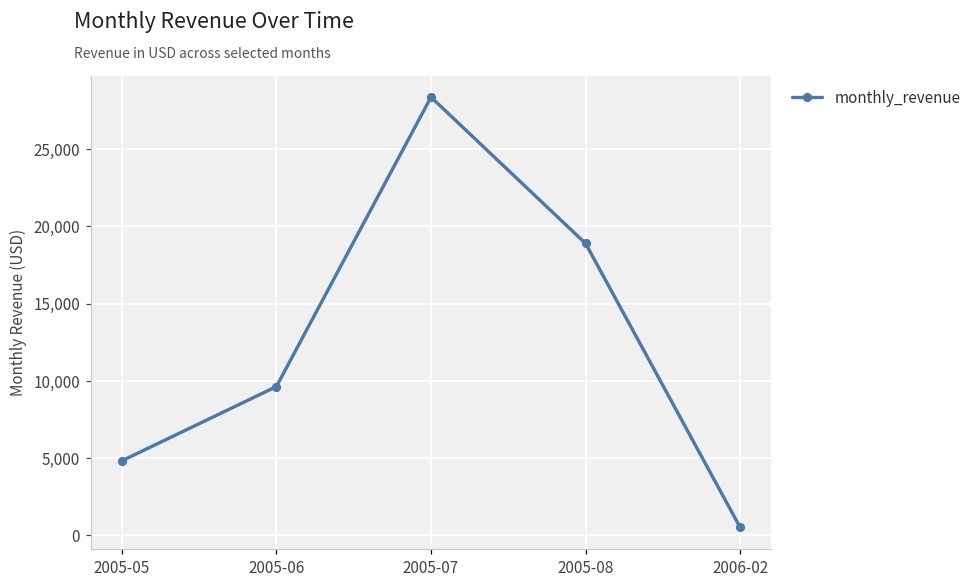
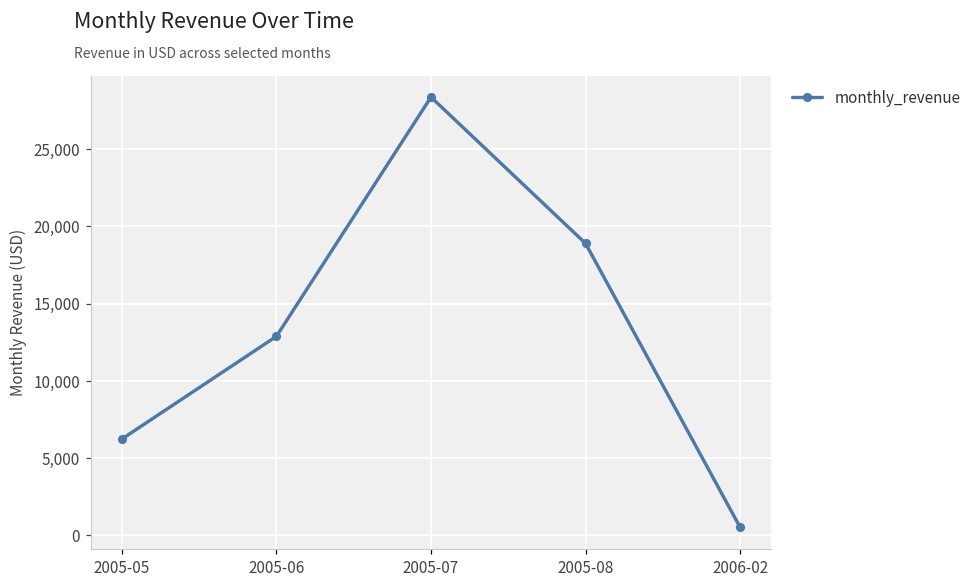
  {
-   "2005-05": "4,800",
-   "2005-06": "9,600",
+   "2005-05": "6,200",
+   "2005-06": "12,900",
    "2005-07": "28,400",
    "2005-08": "18,900",
    "2006-02": "500"
  }
